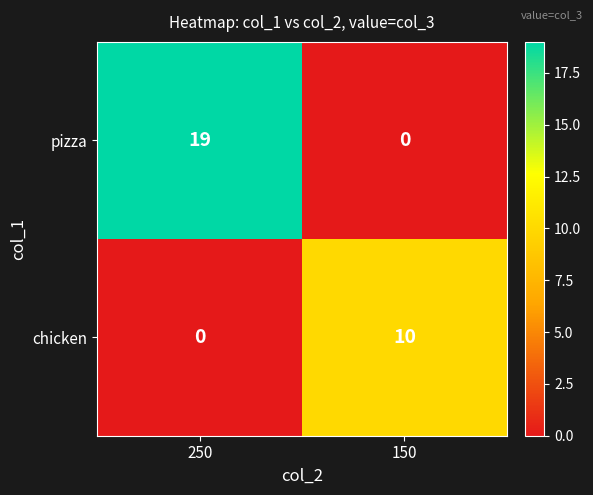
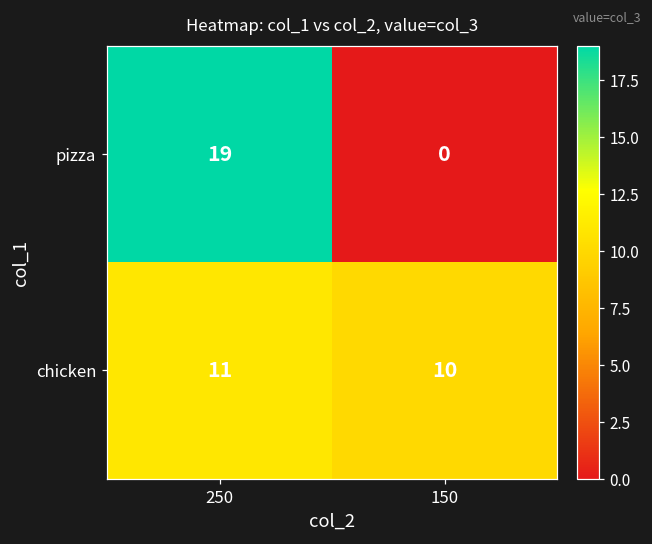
  {
    "pizza": {
      "250": 19,
      "150": 0
    },
    "chicken": {
-     "250": 0,
+     "250": 11,
      "150": 10
    }
  }
